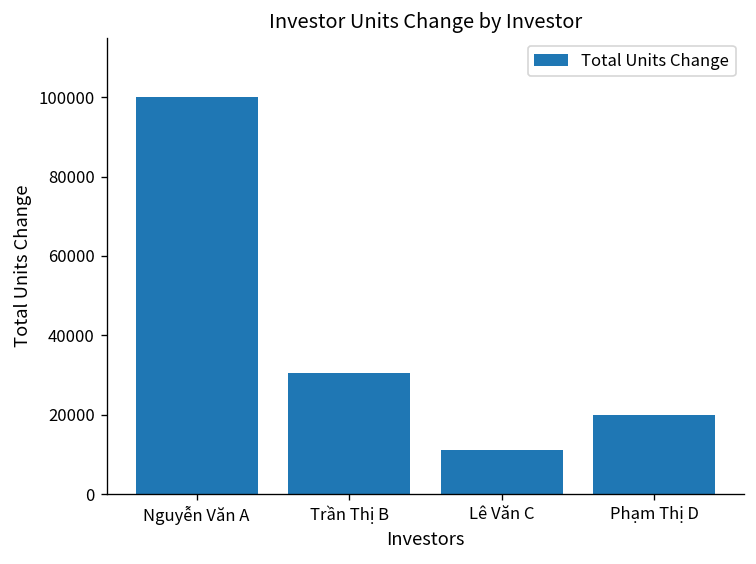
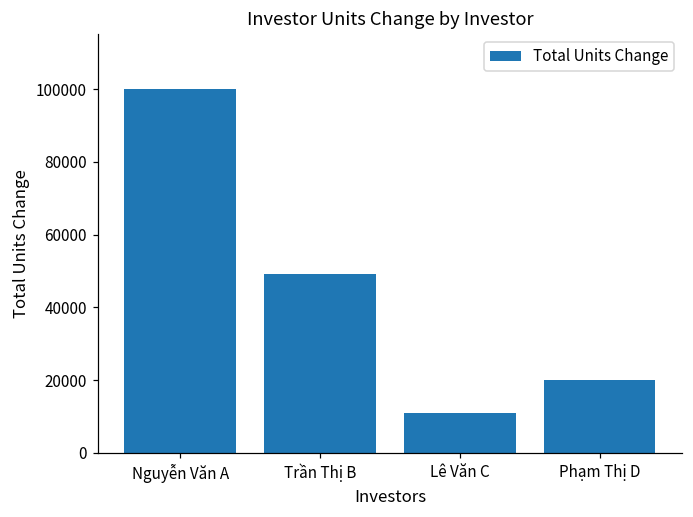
  {
    "Nguyễn Văn A": 100000,
-   "Trần Thị B": 30000,
+   "Trần Thị B": 49000,
    "Lê Văn C": 11000,
    "Phạm Thị D": 20000
  }
